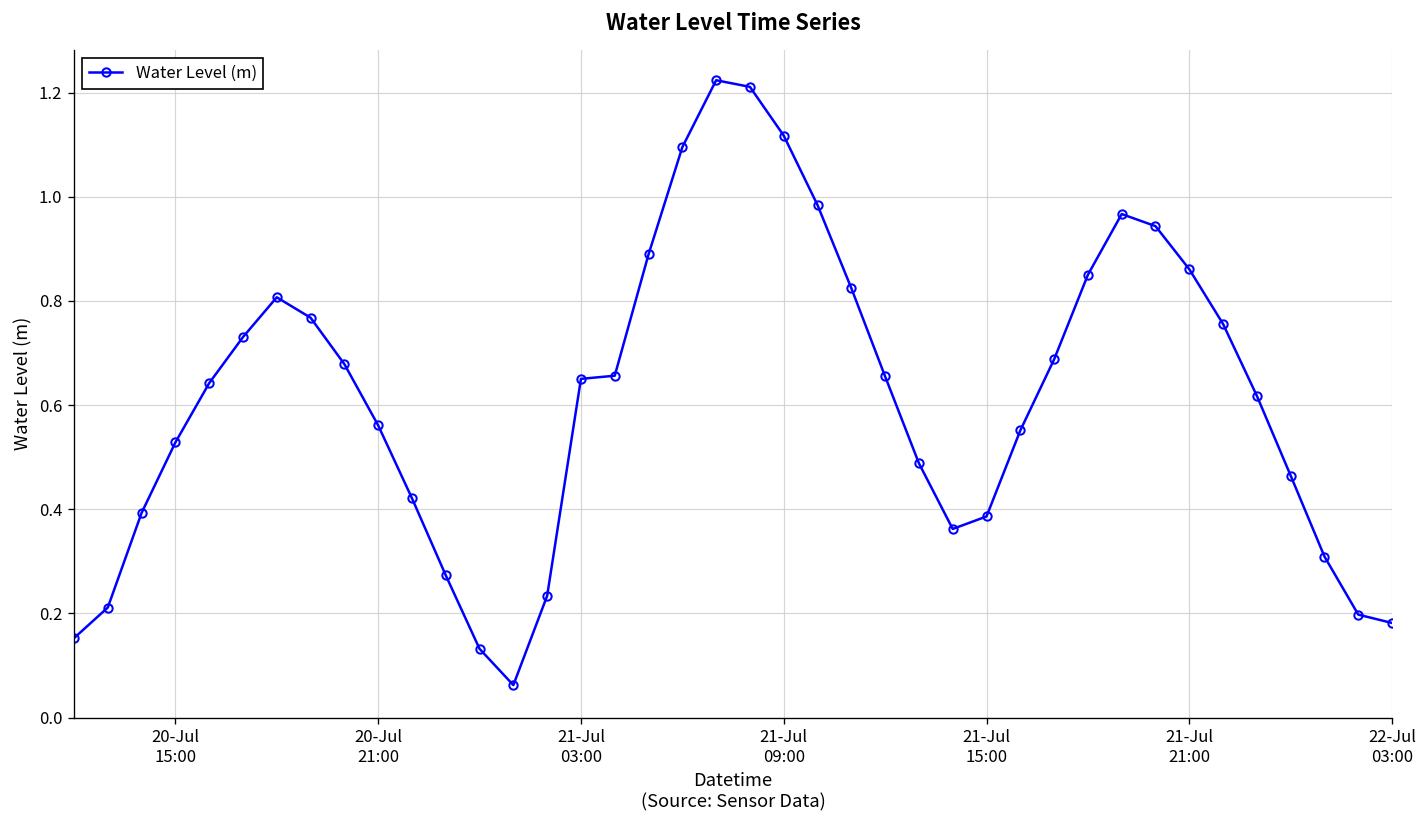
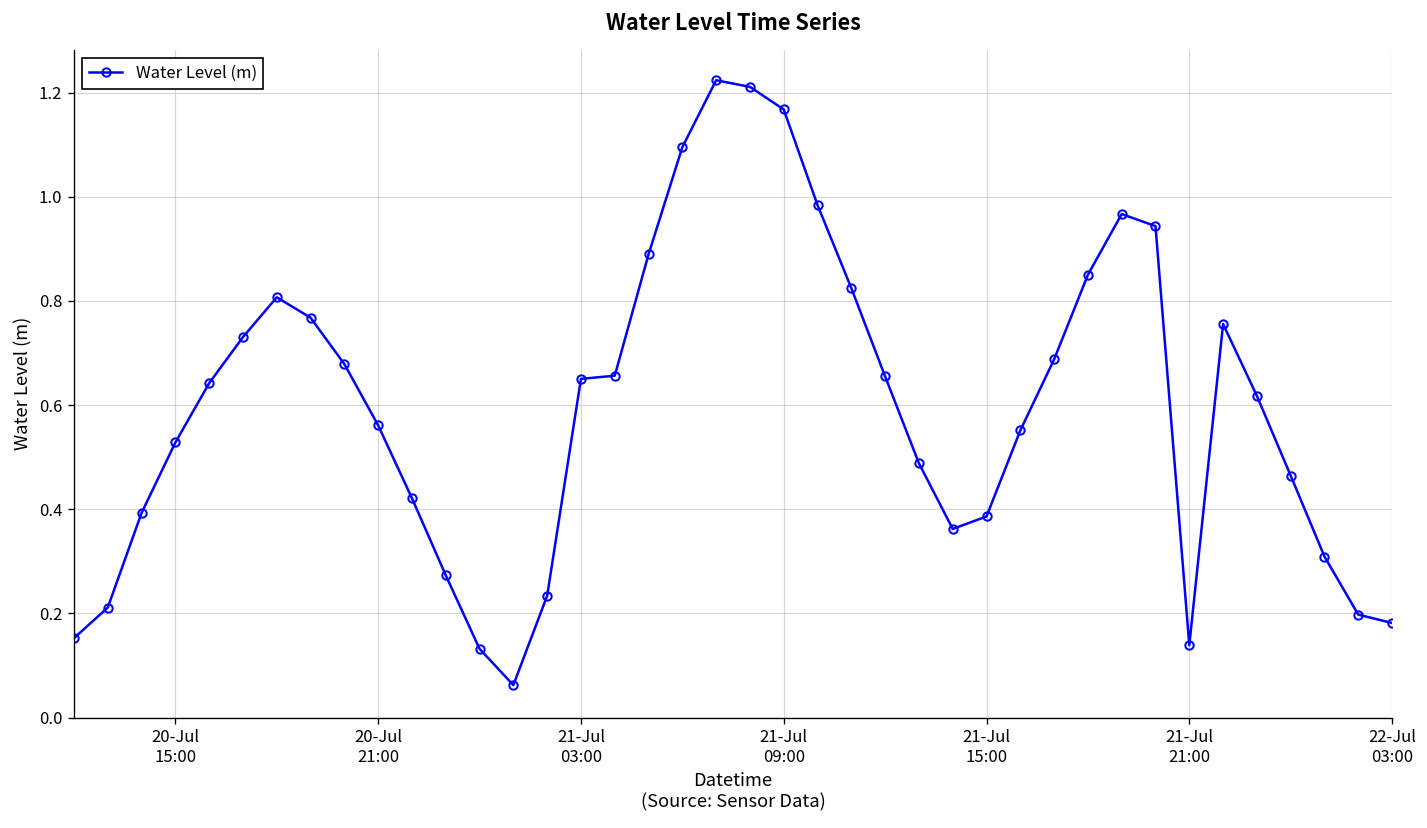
  {
    "20-Jul 15:00": 0.53,
    "20-Jul 21:00": 0.56,
    "21-Jul 03:00": 0.65,
-   "21-Jul 09:00": 1.12,
+   "21-Jul 09:00": 1.17,
    "21-Jul 15:00": 0.39,
-   "21-Jul 21:00": 0.86,
+   "21-Jul 21:00": 0.14,
    "22-Jul 03:00": 0.18
  }
